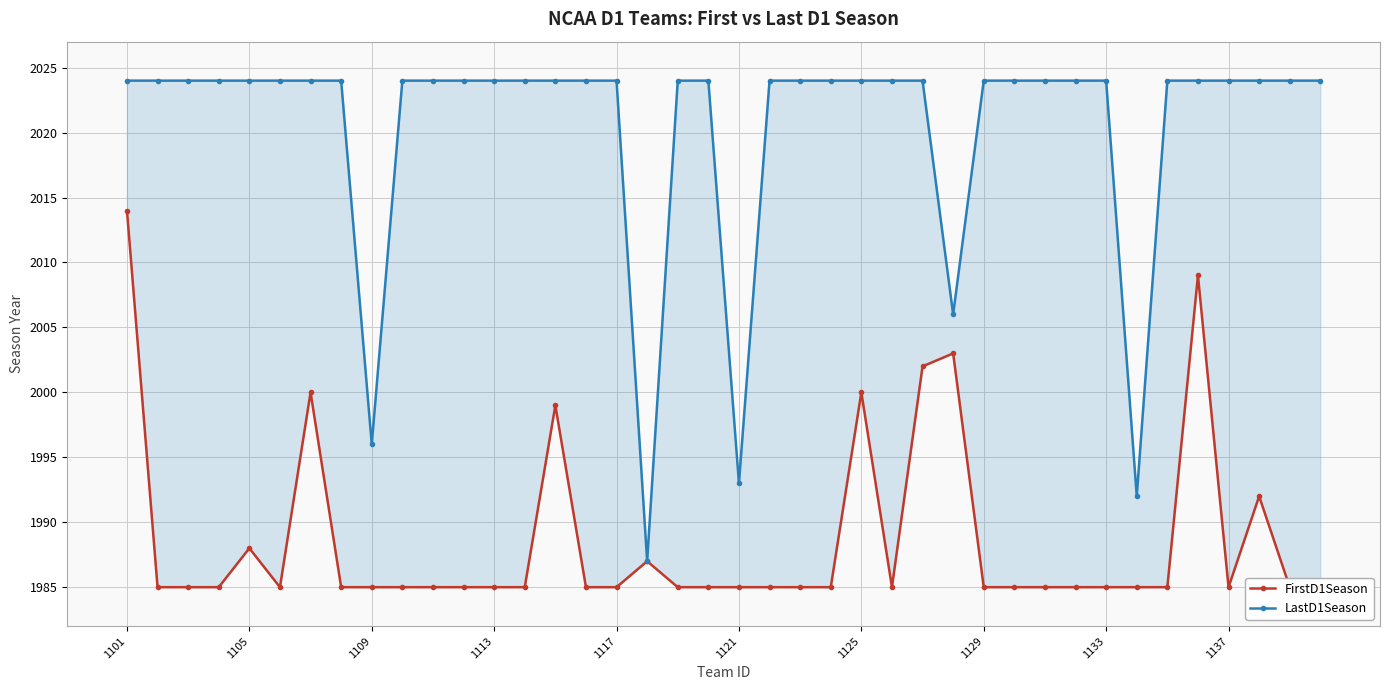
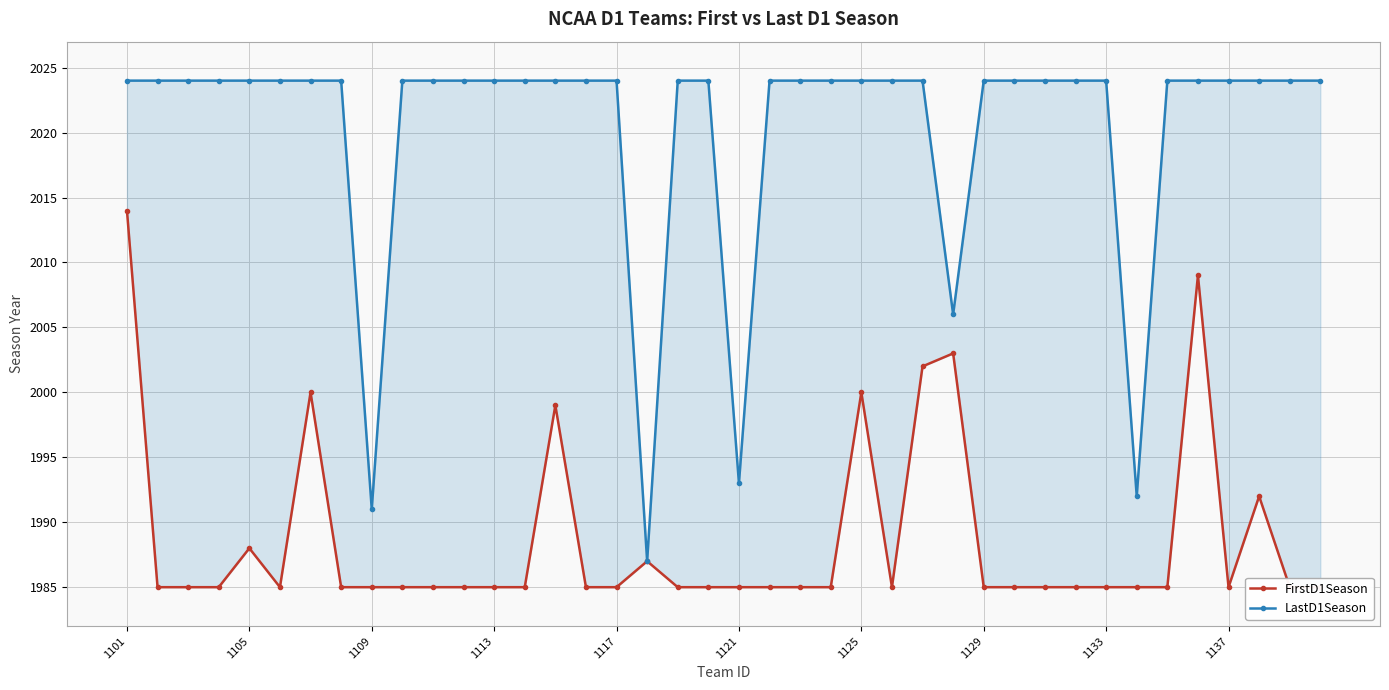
  {
    "FirstD1Season": {
      "1101": 2014,
      "1105": 1988,
      "1109": 1985,
      "1113": 1985,
      "1117": 1985,
      "1121": 1985,
      "1125": 2000,
      "1129": 1985,
      "1133": 1985,
      "1137": 1985
    },
    "LastD1Season": {
      "1101": 2024,
      "1105": 2024,
-     "1109": 1996,
+     "1109": 1991,
      "1113": 2024,
      "1117": 2024,
      "1121": 1993,
      "1125": 2024,
      "1129": 2024,
      "1133": 2024,
      "1137": 2024
    }
  }
